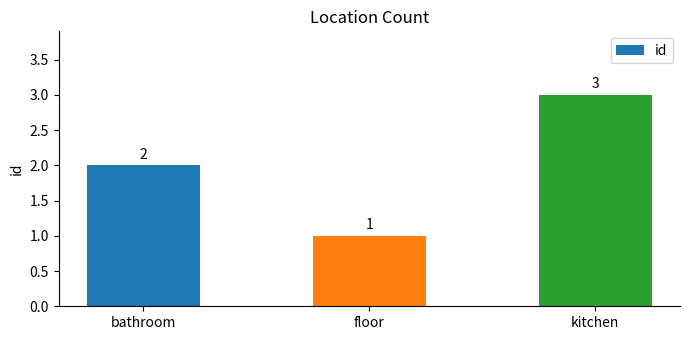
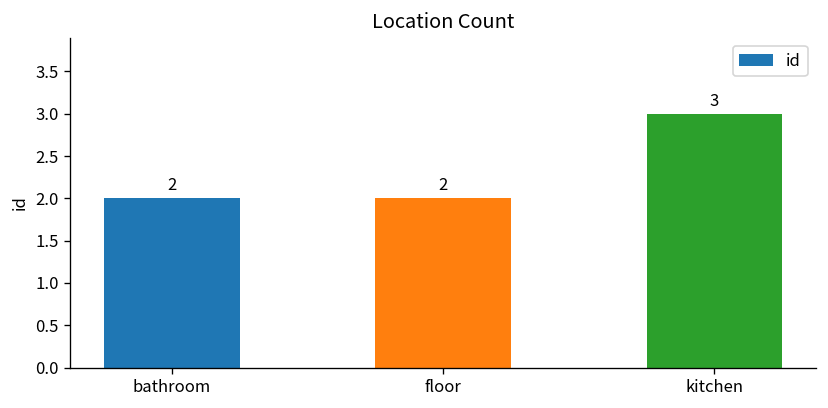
  {
    "bathroom": 2,
-   "floor": 1,
+   "floor": 2,
    "kitchen": 3
  }
